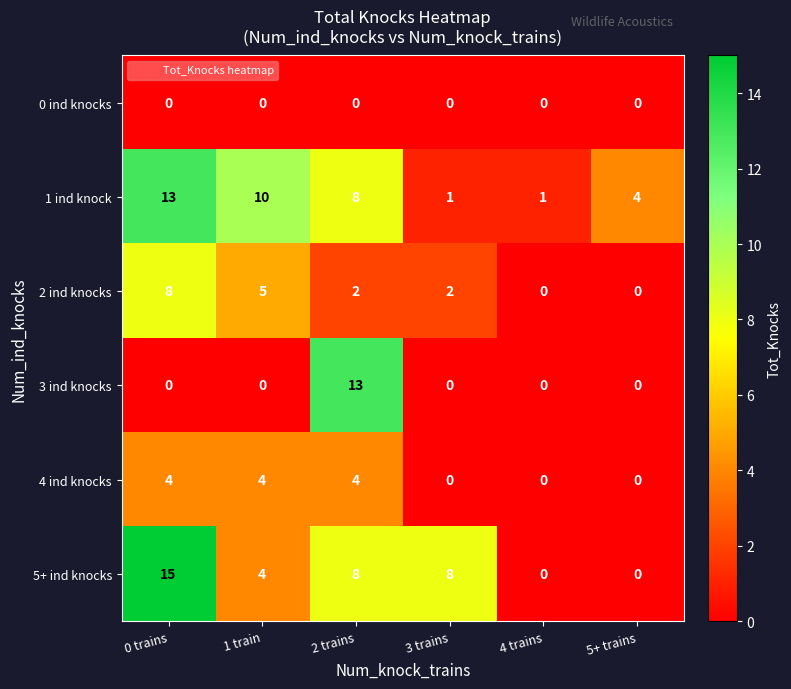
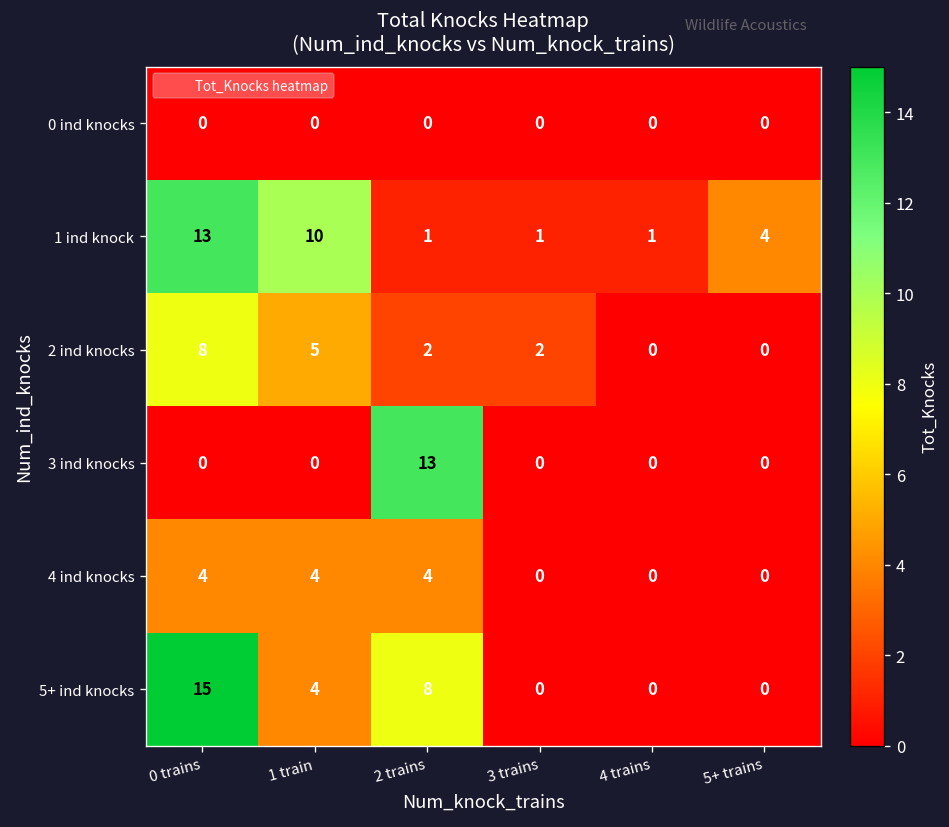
  {
    "0 ind knocks": {
      "0 trains": 0,
      "1 train": 0,
      "2 trains": 0,
      "3 trains": 0,
      "4 trains": 0,
      "5+ trains": 0
    },
    "1 ind knock": {
      "0 trains": 13,
      "1 train": 10,
-     "2 trains": 8,
+     "2 trains": 1,
      "3 trains": 1,
      "4 trains": 1,
      "5+ trains": 4
    },
    "2 ind knocks": {
      "0 trains": 8,
      "1 train": 5,
      "2 trains": 2,
      "3 trains": 2,
      "4 trains": 0,
      "5+ trains": 0
    },
    "3 ind knocks": {
      "0 trains": 0,
      "1 train": 0,
      "2 trains": 13,
      "3 trains": 0,
      "4 trains": 0,
      "5+ trains": 0
    },
    "4 ind knocks": {
      "0 trains": 4,
      "1 train": 4,
      "2 trains": 4,
      "3 trains": 0,
      "4 trains": 0,
      "5+ trains": 0
    },
    "5+ ind knocks": {
      "0 trains": 15,
      "1 train": 4,
      "2 trains": 8,
-     "3 trains": 8,
+     "3 trains": 0,
      "4 trains": 0,
      "5+ trains": 0
    }
  }
